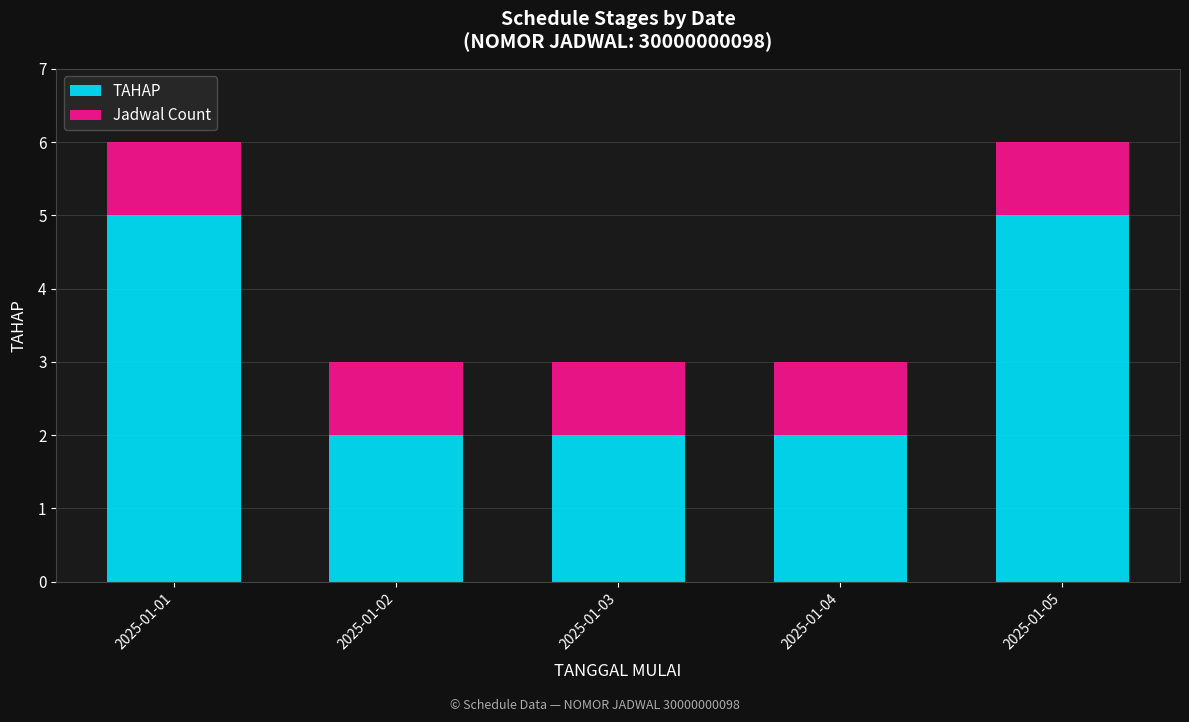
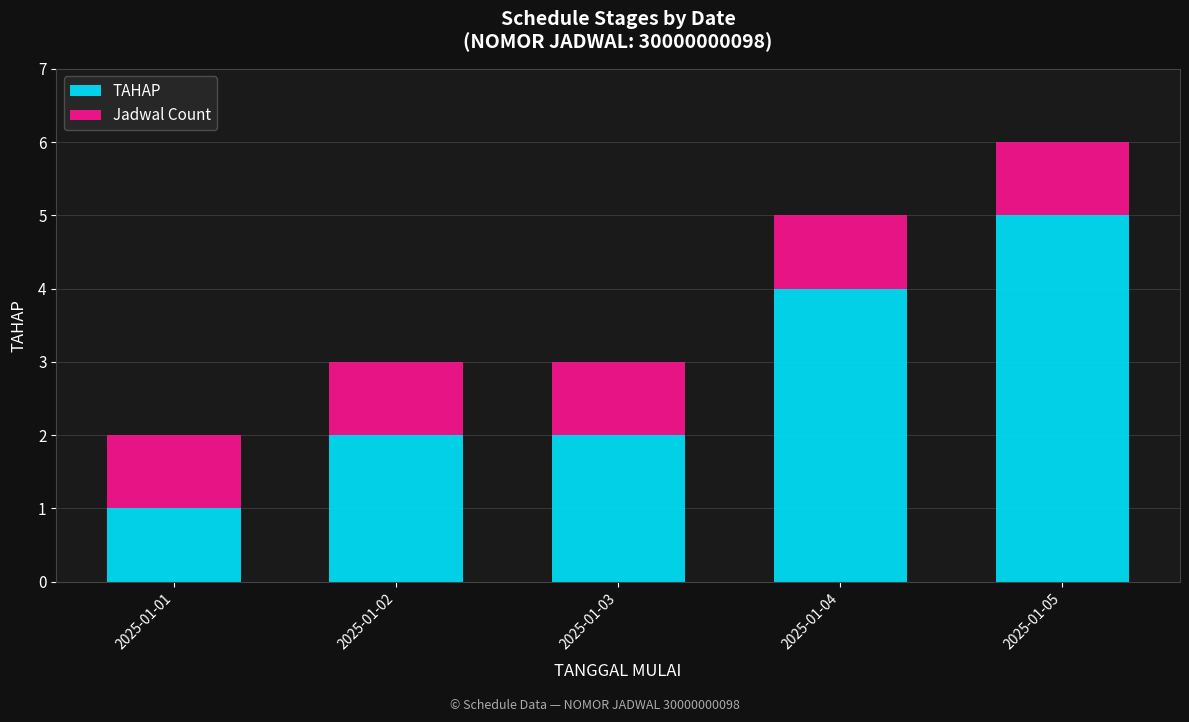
  {
    "TAHAP": {
-     "2025-01-01": 5,
+     "2025-01-01": 1,
      "2025-01-02": 2,
      "2025-01-03": 2,
-     "2025-01-04": 2,
+     "2025-01-04": 4,
      "2025-01-05": 5
    },
    "Jadwal Count": {
      "2025-01-01": 1,
      "2025-01-02": 1,
      "2025-01-03": 1,
      "2025-01-04": 1,
      "2025-01-05": 1
    }
  }
